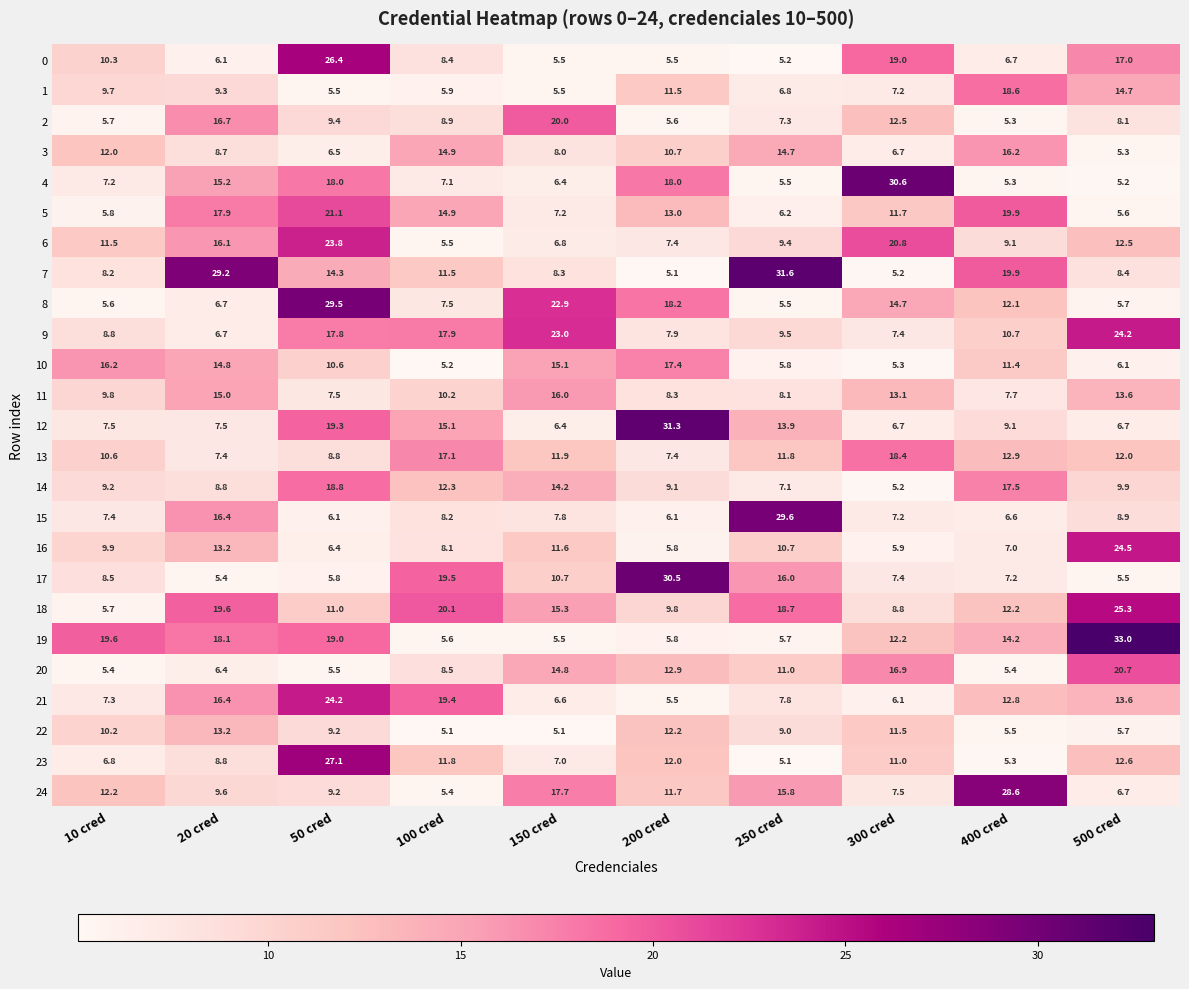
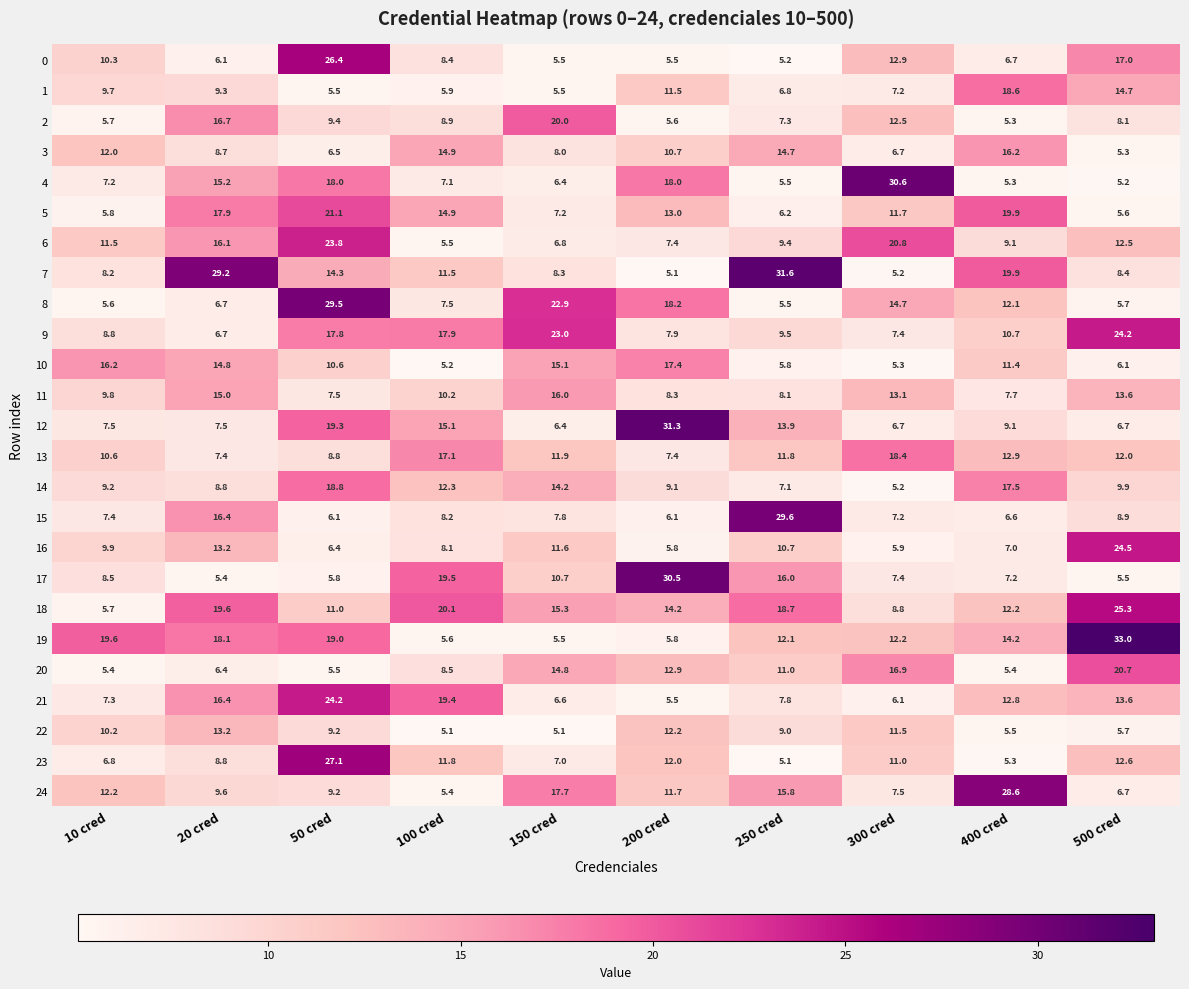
  {
    "0": {
      "10 cred": 10.3,
      "20 cred": 6.1,
      "50 cred": 26.4,
      "100 cred": 8.4,
      "150 cred": 5.5,
      "200 cred": 5.5,
      "250 cred": 5.2,
-     "300 cred": 19.0,
+     "300 cred": 12.9,
      "400 cred": 6.7,
      "500 cred": 17.0
    },
    "18": {
      "10 cred": 5.7,
      "20 cred": 19.6,
      "50 cred": 11.0,
      "100 cred": 20.1,
      "150 cred": 15.3,
-     "200 cred": 9.8,
+     "200 cred": 14.2,
      "250 cred": 18.7,
      "300 cred": 8.8,
      "400 cred": 12.2,
      "500 cred": 25.3
    },
    "19": {
      "10 cred": 19.6,
      "20 cred": 18.1,
      "50 cred": 19.0,
      "100 cred": 5.6,
      "150 cred": 5.5,
      "200 cred": 5.8,
-     "250 cred": 5.7,
+     "250 cred": 12.1,
      "300 cred": 12.2,
      "400 cred": 14.2,
      "500 cred": 33.0
    }
  }
